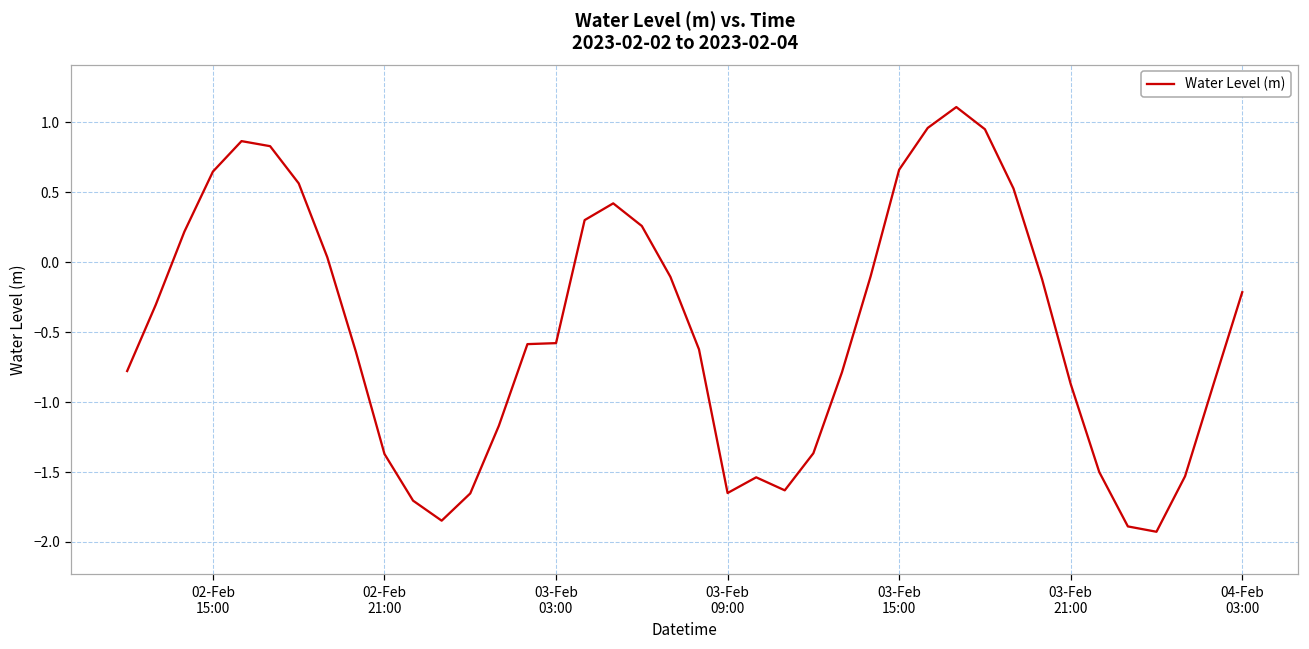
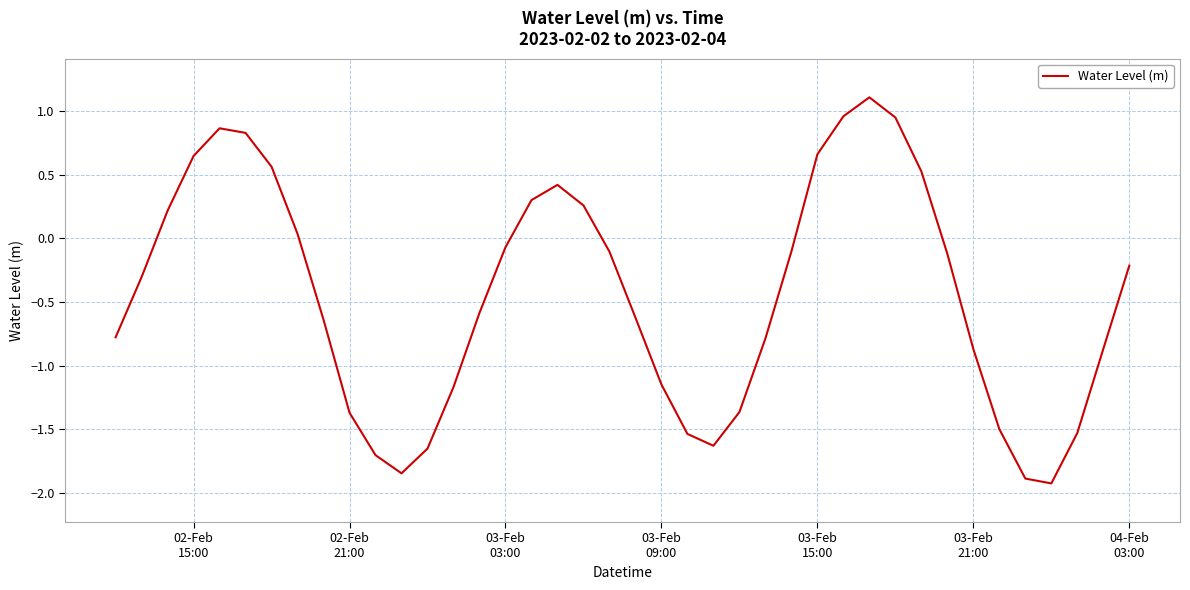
  {
    "02-Feb 15:00": 0.65,
    "02-Feb 21:00": -1.37,
-   "03-Feb 03:00": -0.58,
-   "03-Feb 09:00": -1.65,
+   "03-Feb 03:00": -0.07,
+   "03-Feb 09:00": -1.15,
    "03-Feb 15:00": 0.66,
    "03-Feb 21:00": -0.87,
    "04-Feb 03:00": -0.21
  }
